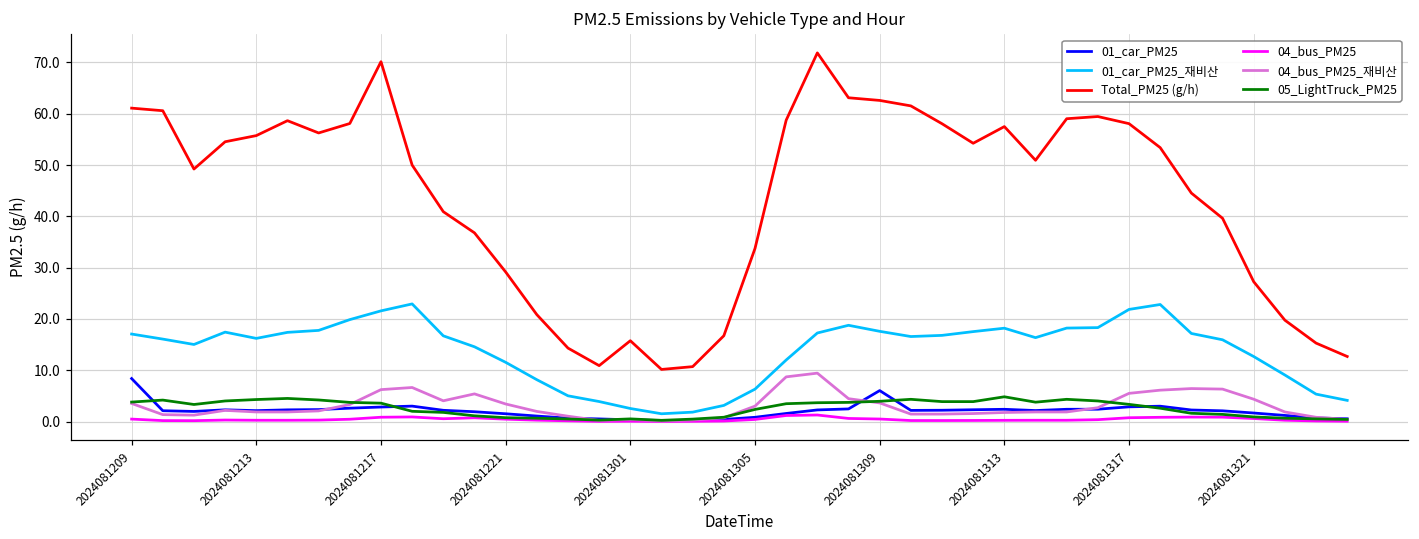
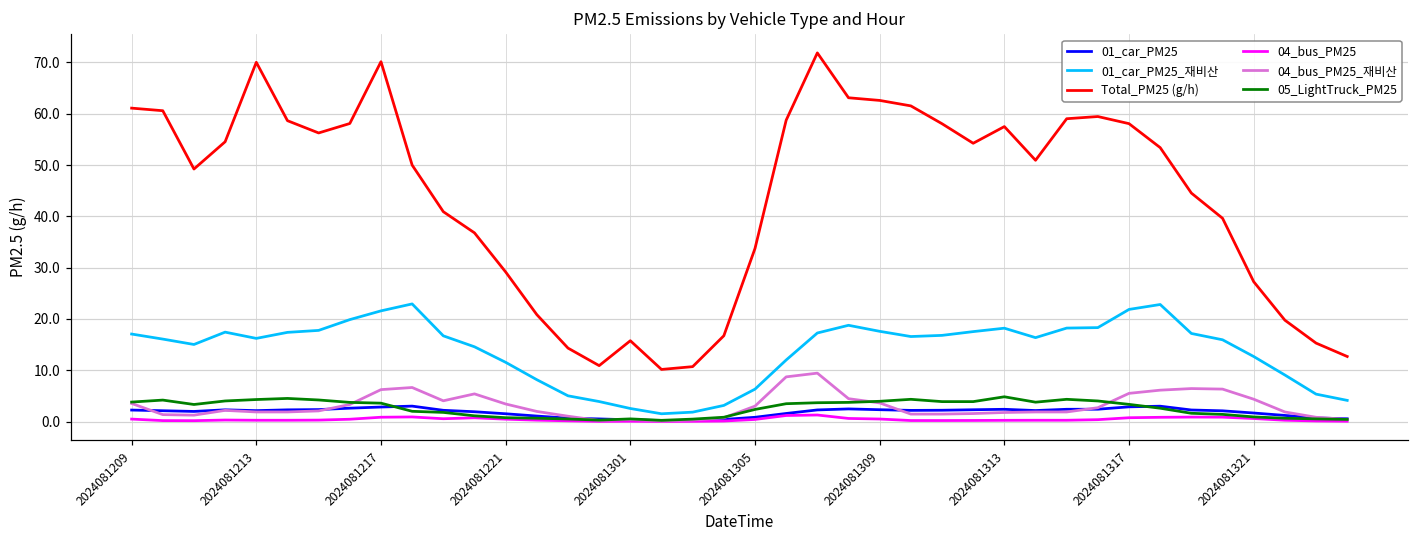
  {
    "01_car_PM25": {
-     "2024081209": 8,
+     "2024081209": 2,
      "2024081217": 3,
      "2024081221": 2,
-     "2024081309": 6,
+     "2024081309": 2,
      "2024081313": 2,
      "2024081321": 2
    },
    "01_car_PM25_재비산": {
      "2024081209": 17,
      "2024081213": 16,
      "2024081217": 22,
      "2024081221": 12,
      "2024081301": 3,
      "2024081305": 6,
      "2024081309": 18,
      "2024081313": 18,
      "2024081317": 22,
      "2024081321": 13
    },
    "Total_PM25 (g/h)": {
      "2024081209": 61,
-     "2024081213": 56,
+     "2024081213": 70,
      "2024081217": 70,
      "2024081221": 29,
      "2024081301": 16,
      "2024081305": 34,
      "2024081309": 63,
      "2024081313": 57,
      "2024081317": 58,
      "2024081321": 27
    },
    "04_bus_PM25": {
      "2024081209": 0,
      "2024081213": 0,
      "2024081217": 1,
      "2024081309": 0,
      "2024081313": 0,
      "2024081317": 1
    },
    "04_bus_PM25_재비산": {
      "2024081217": 6,
      "2024081221": 3,
      "2024081305": 3,
      "2024081313": 2,
      "2024081317": 5,
      "2024081321": 4
    },
    "05_LightTruck_PM25": {
      "2024081213": 4,
      "2024081217": 4,
      "2024081305": 2,
      "2024081313": 5
    }
  }
